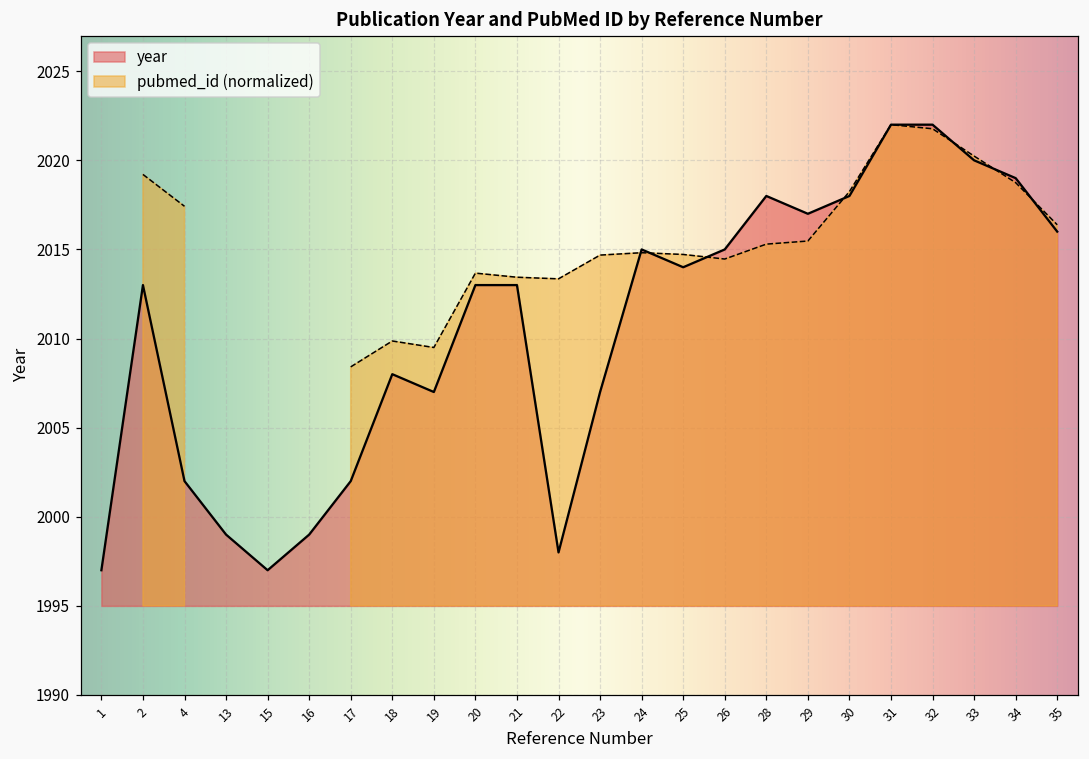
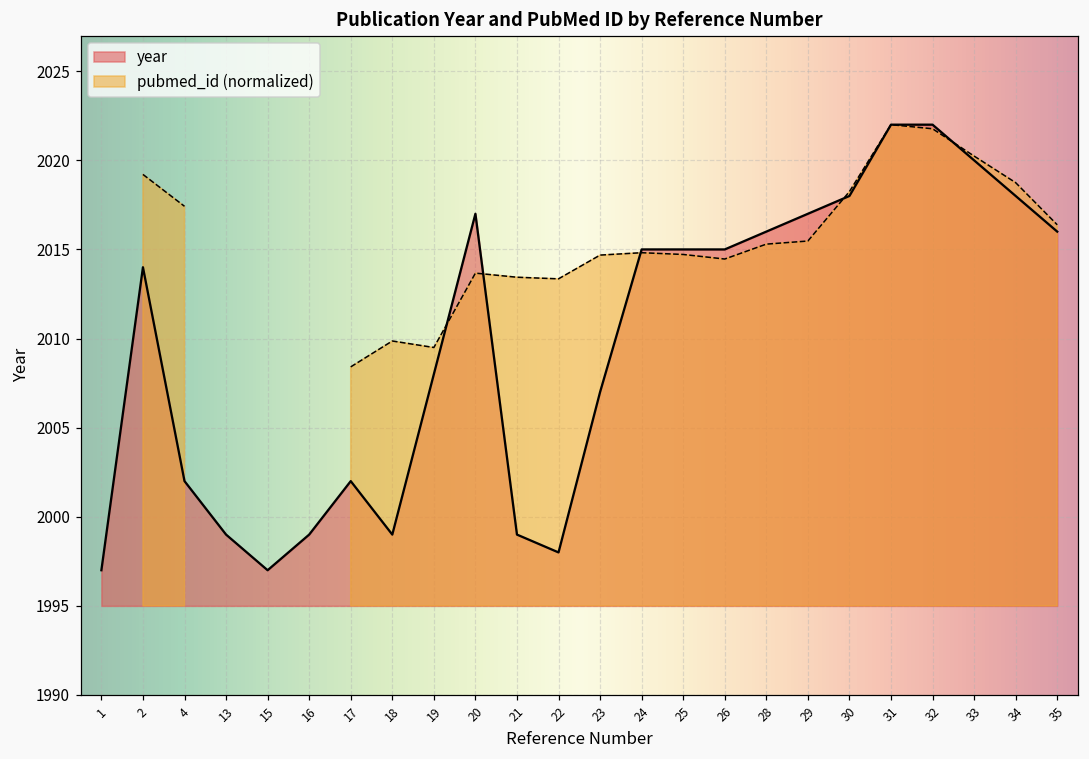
  {
    "year": {
      "1": 1997,
-     "2": 2013,
+     "2": 2014,
      "4": 2002,
      "13": 1999,
      "15": 1997,
      "16": 1999,
      "17": 2002,
-     "18": 2008,
-     "19": 2007,
-     "20": 2013,
-     "21": 2013,
+     "18": 1999,
+     "19": 2008,
+     "20": 2017,
+     "21": 1999,
      "22": 1998,
      "23": 2007,
      "24": 2015,
-     "25": 2014,
+     "25": 2015,
      "26": 2015,
-     "28": 2018,
+     "28": 2016,
      "29": 2017,
      "30": 2018,
      "32": 2022,
      "33": 2020,
-     "34": 2019,
+     "34": 2018,
      "35": 2016
    }
  }
